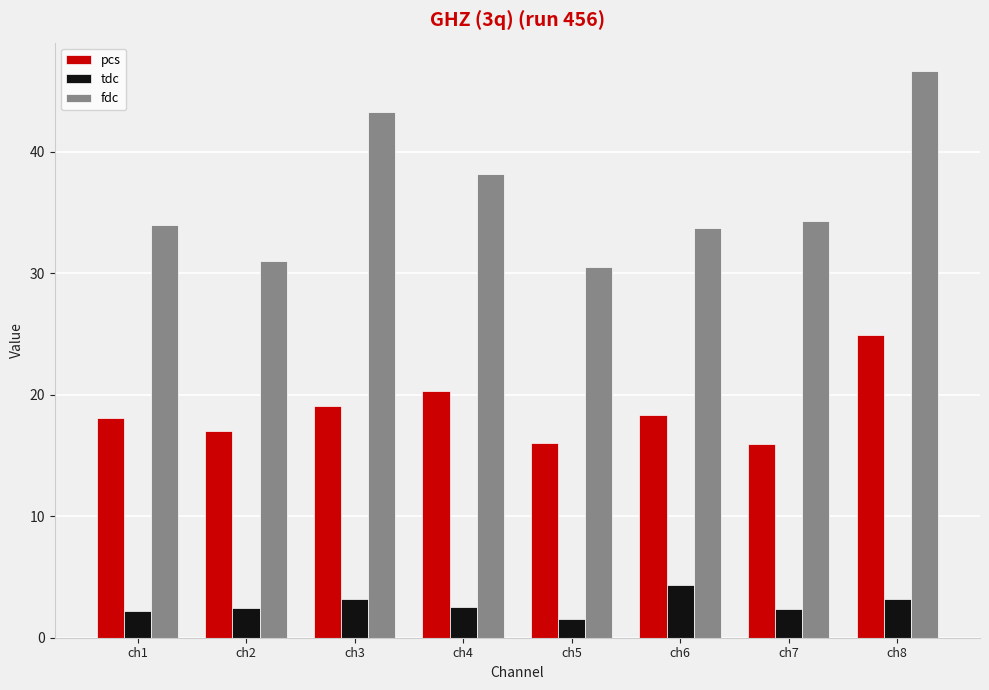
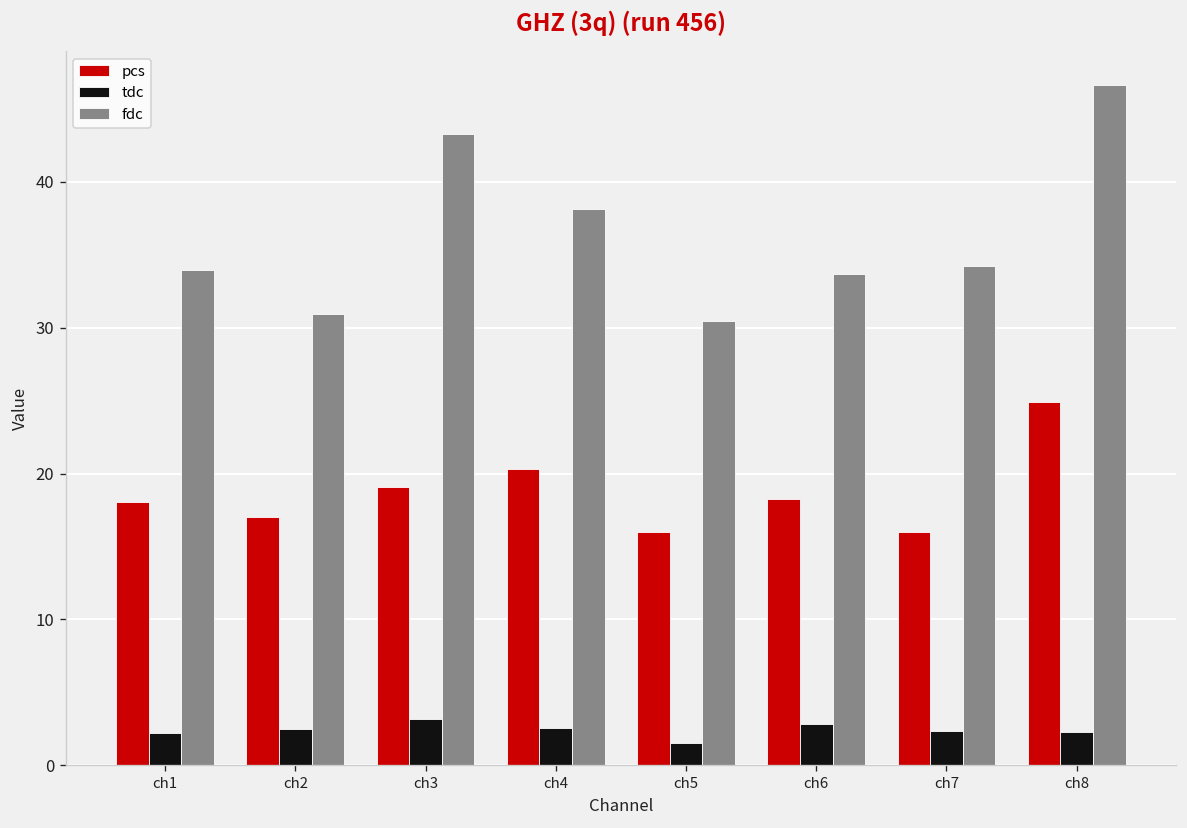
  {
    "pcs": {
      "ch1": 18.1,
      "ch2": 17.0,
      "ch3": 19.0,
      "ch4": 20.3,
      "ch5": 16.0,
      "ch6": 18.3,
      "ch7": 16.0,
      "ch8": 24.9
    },
    "tdc": {
      "ch1": 2.2,
      "ch2": 2.5,
      "ch3": 3.1,
      "ch4": 2.5,
      "ch5": 1.5,
-     "ch6": 4.3,
+     "ch6": 2.9,
      "ch7": 2.3,
-     "ch8": 3.2
+     "ch8": 2.3
    },
    "fdc": {
      "ch1": 33.9,
      "ch2": 31.0,
      "ch3": 43.3,
      "ch4": 38.1,
      "ch5": 30.5,
      "ch6": 33.7,
      "ch7": 34.3,
      "ch8": 46.6
    }
  }
